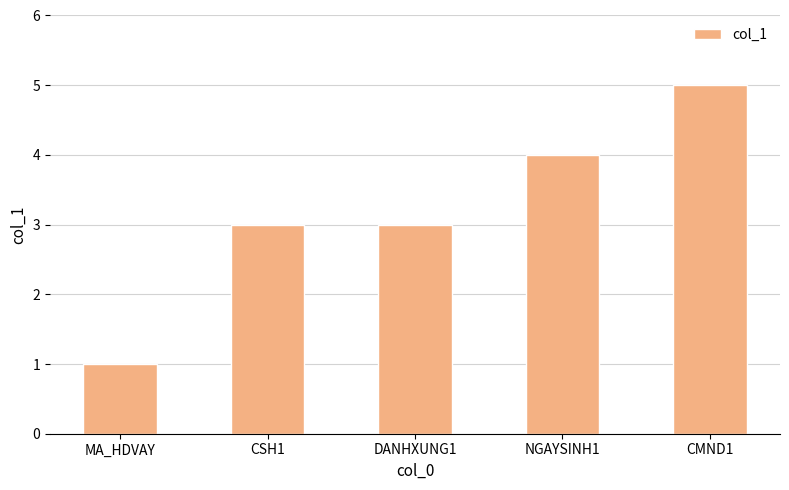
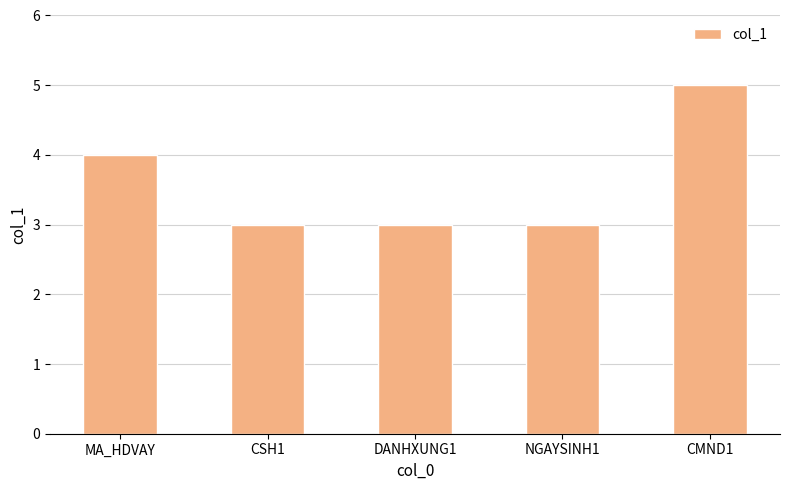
  {
-   "MA_HDVAY": 1,
+   "MA_HDVAY": 4,
    "CSH1": 3,
    "DANHXUNG1": 3,
-   "NGAYSINH1": 4,
+   "NGAYSINH1": 3,
    "CMND1": 5
  }
